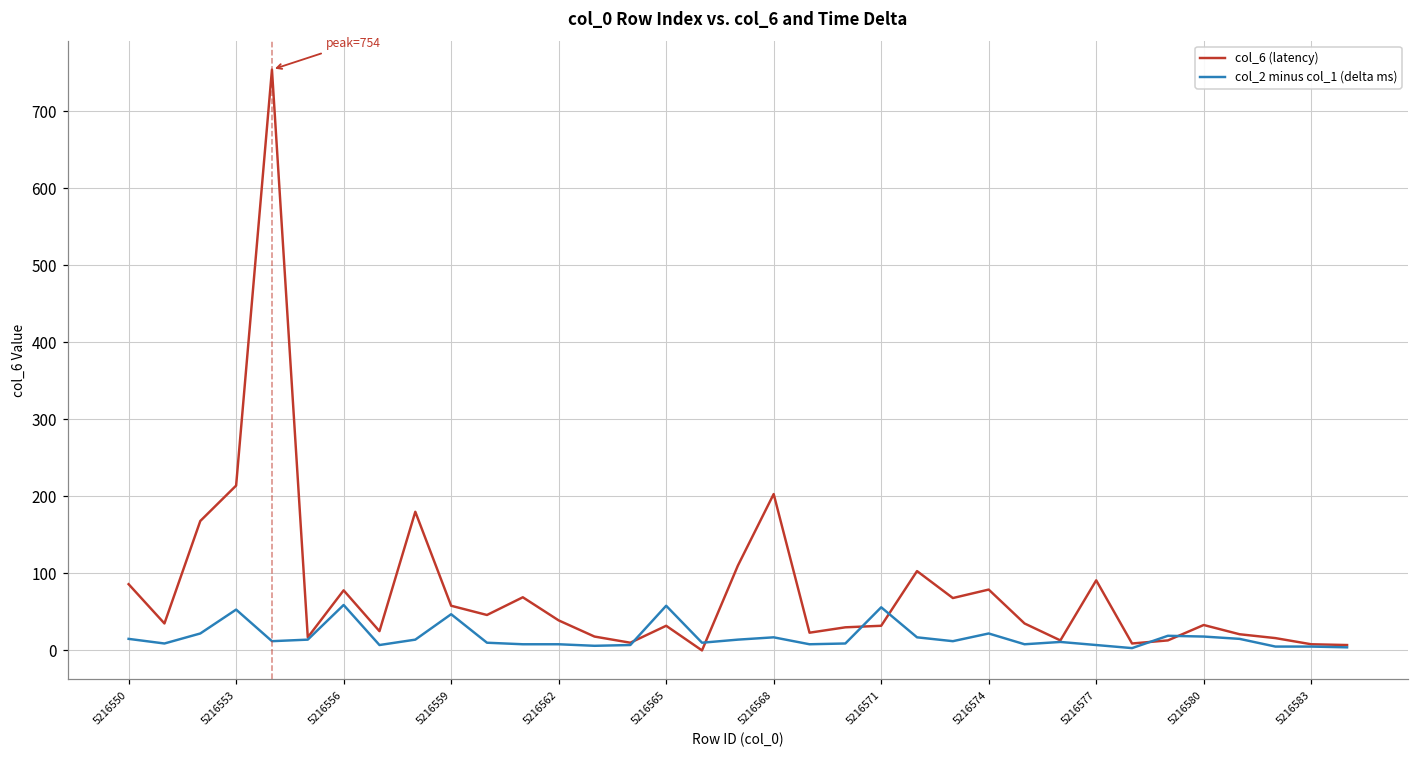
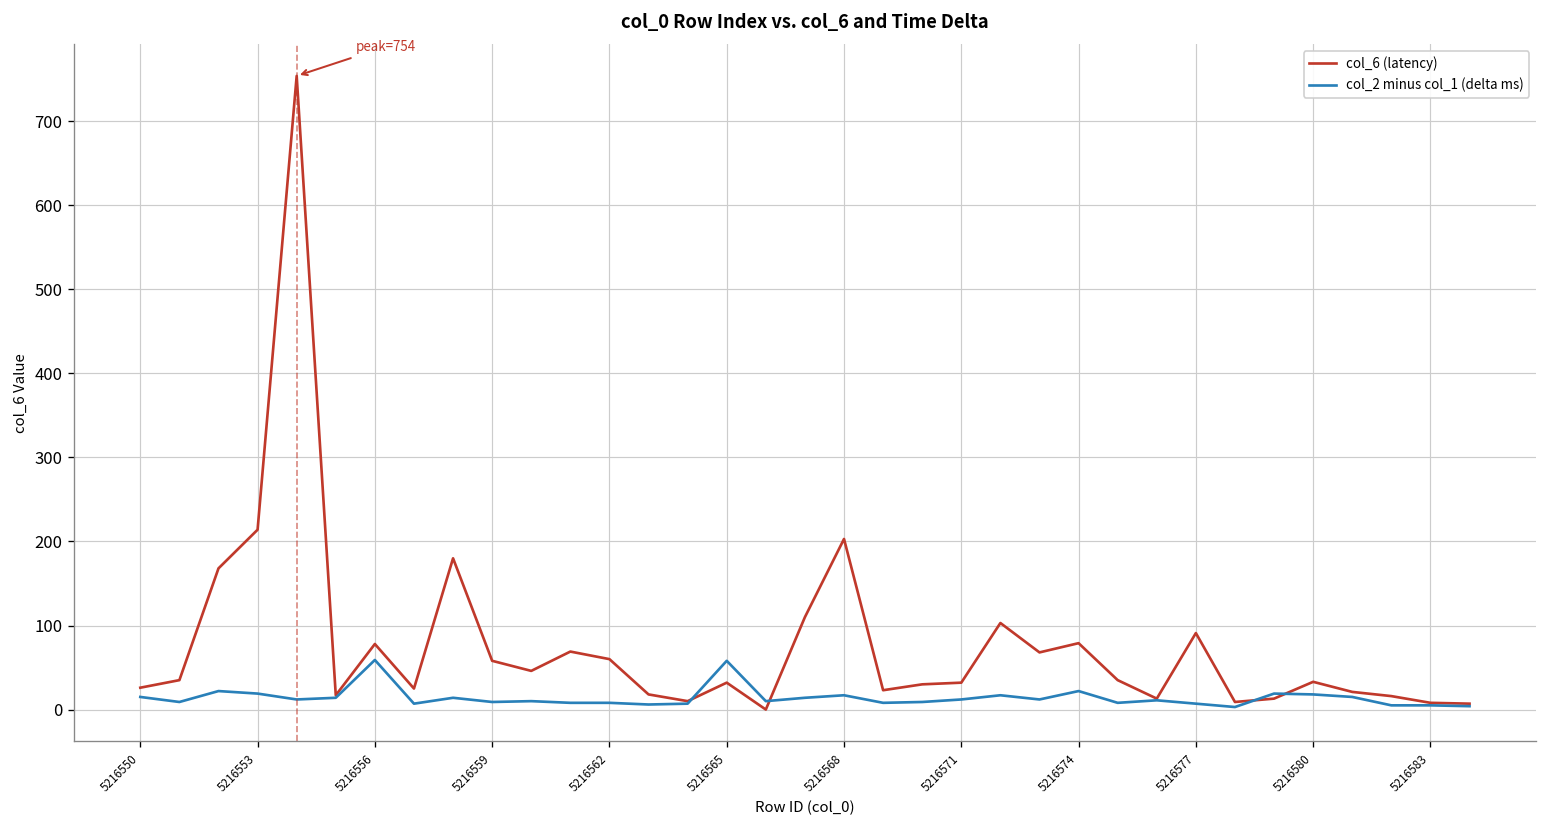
  {
    "col_6 (latency)": {
-     "5216550": 90,
+     "5216550": 30,
      "5216553": 210,
      "5216556": 80,
      "5216559": 60,
-     "5216562": 40,
+     "5216562": 60,
      "5216565": 30,
      "5216568": 200,
      "5216571": 30,
      "5216574": 80,
      "5216577": 90,
      "5216580": 30
    },
    "col_2 minus col_1 (delta ms)": {
      "5216550": 20,
-     "5216553": 50,
+     "5216553": 20,
      "5216556": 60,
-     "5216559": 50,
+     "5216559": 10,
      "5216562": 10,
      "5216565": 60,
      "5216568": 20,
-     "5216571": 60,
+     "5216571": 10,
      "5216574": 20,
      "5216577": 10,
      "5216580": 20
    }
  }
